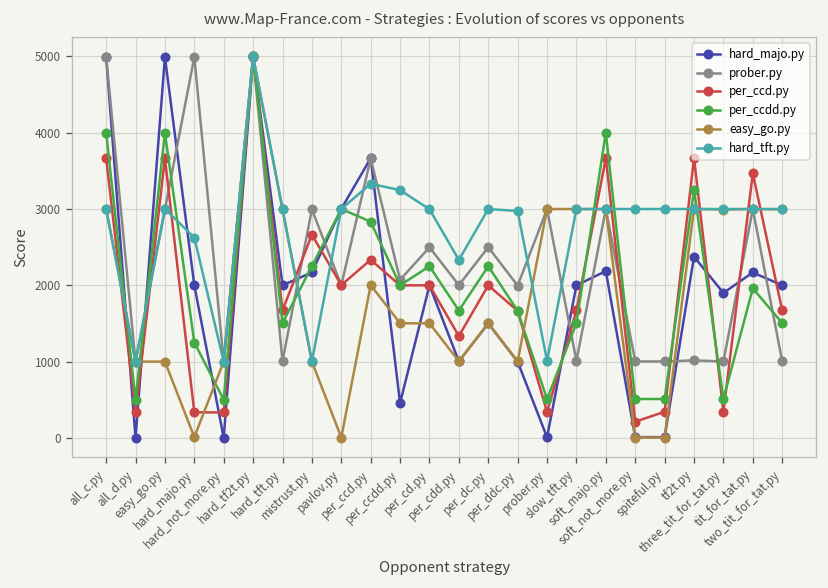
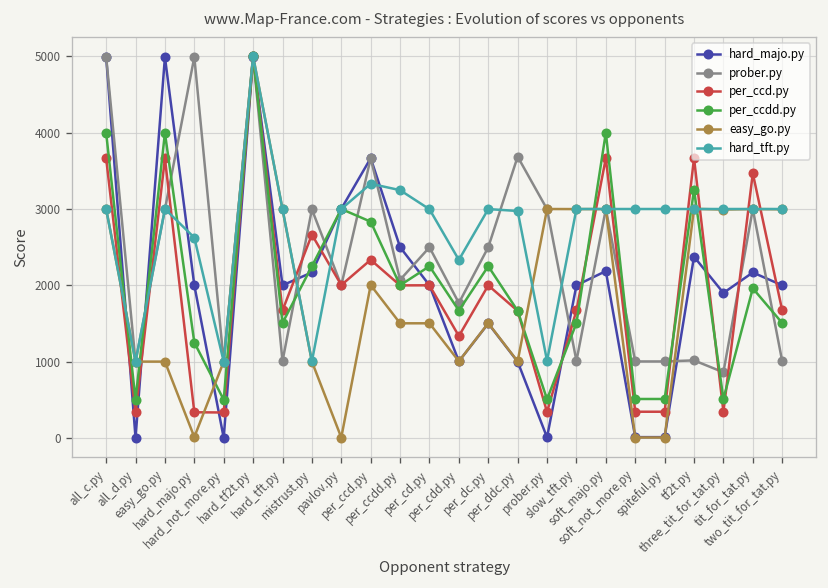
  {
    "hard_majo.py": {
      "all_d.py": 0,
      "easy_go.py": 5000,
      "hard_majo.py": 2000,
      "hard_not_more.py": 0,
      "hard_tft.py": 2000,
      "mistrust.py": 2200,
-     "per_ccdd.py": 500,
+     "per_ccdd.py": 2500,
      "prober.py": 0,
      "slow_tft.py": 2000,
      "soft_majo.py": 2200,
      "tf2t.py": 2400,
      "three_tit_for_tat.py": 1900,
      "tit_for_tat.py": 2200,
      "two_tit_for_tat.py": 2000
    },
    "prober.py": {
      "hard_majo.py": 5000,
      "hard_tft.py": 1000,
      "mistrust.py": 3000,
      "per_ccdd.py": 2100,
      "per_cd.py": 2500,
-     "per_cdd.py": 2000,
+     "per_cdd.py": 1800,
      "per_dc.py": 2500,
-     "per_ddc.py": 2000,
+     "per_ddc.py": 3700,
      "slow_tft.py": 1000,
      "soft_not_more.py": 1000,
      "spiteful.py": 1000,
      "tf2t.py": 1000,
-     "three_tit_for_tat.py": 1000,
+     "three_tit_for_tat.py": 900,
      "two_tit_for_tat.py": 1000
    },
    "per_ccd.py": {
      "all_c.py": 3700,
      "all_d.py": 300,
      "easy_go.py": 3700,
      "hard_majo.py": 300,
      "hard_not_more.py": 300,
      "hard_tft.py": 1700,
      "mistrust.py": 2700,
      "per_ccd.py": 2300,
      "per_cdd.py": 1300,
      "per_dc.py": 2000,
      "prober.py": 300,
      "slow_tft.py": 1700,
      "soft_majo.py": 3700,
-     "soft_not_more.py": 200,
+     "soft_not_more.py": 300,
      "spiteful.py": 300,
      "tf2t.py": 3700,
      "three_tit_for_tat.py": 300,
      "tit_for_tat.py": 3500,
      "two_tit_for_tat.py": 1700
    },
    "per_ccdd.py": {
      "all_c.py": 4000,
      "all_d.py": 500,
      "easy_go.py": 4000,
      "hard_majo.py": 1300,
      "hard_not_more.py": 500,
      "hard_tft.py": 1500,
      "mistrust.py": 2300,
      "per_ccd.py": 2800,
      "per_cd.py": 2300,
      "per_cdd.py": 1700,
      "per_dc.py": 2300,
      "prober.py": 500,
      "slow_tft.py": 1500,
      "soft_majo.py": 4000,
      "soft_not_more.py": 500,
      "spiteful.py": 500,
      "tf2t.py": 3300,
      "three_tit_for_tat.py": 500,
      "tit_for_tat.py": 2000,
      "two_tit_for_tat.py": 1500
    },
    "easy_go.py": {
      "easy_go.py": 1000,
      "hard_majo.py": 0,
      "pavlov.py": 0,
      "per_ccd.py": 2000,
      "per_ccdd.py": 1500,
      "per_cd.py": 1500
    },
    "hard_tft.py": {
      "hard_majo.py": 2600,
      "per_ccd.py": 3300,
      "per_ccdd.py": 3200,
      "per_cd.py": 3000,
      "per_cdd.py": 2300,
      "per_dc.py": 3000,
      "per_ddc.py": 3000,
      "prober.py": 1000,
      "soft_not_more.py": 3000,
      "spiteful.py": 3000
    }
  }
